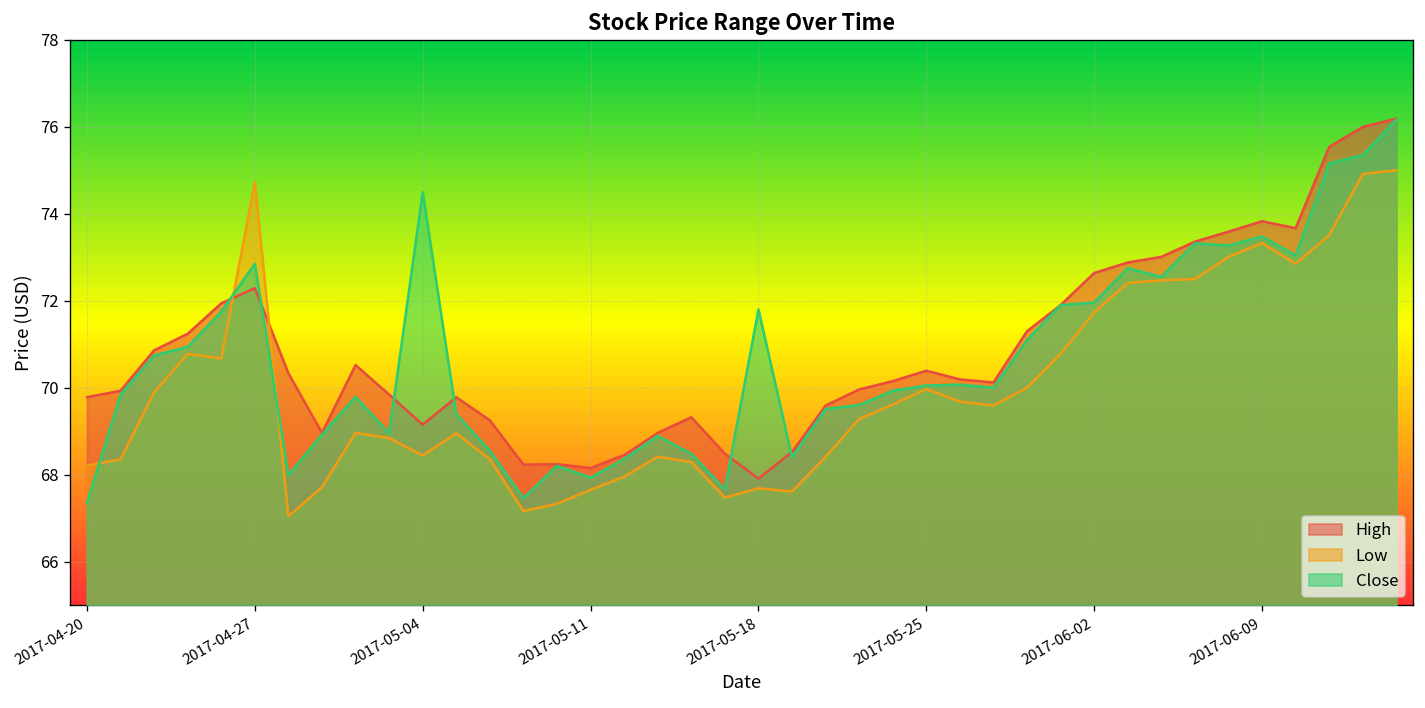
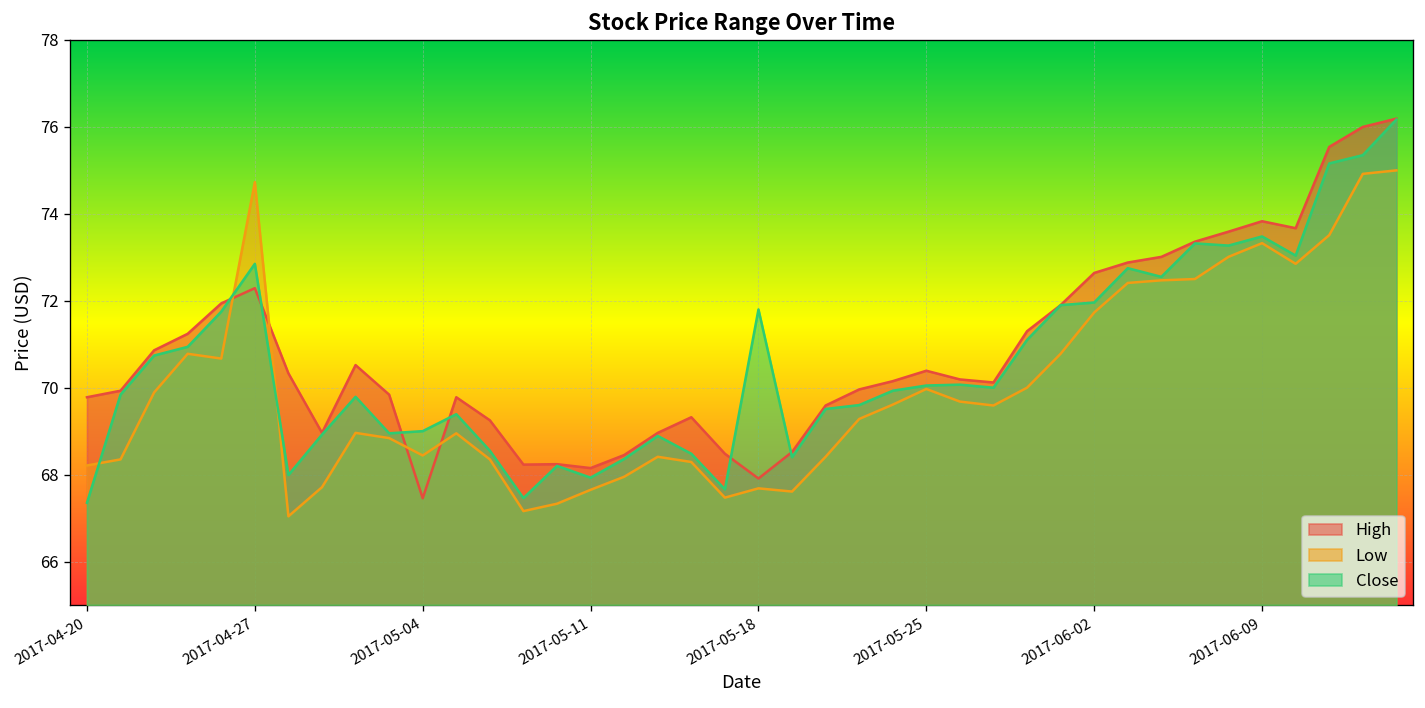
  {
    "High": {
      "2017-04-20": 69.8,
      "2017-04-27": 72.3,
-     "2017-05-04": 69.2,
+     "2017-05-04": 67.5,
      "2017-05-11": 68.2,
      "2017-05-18": 67.9,
      "2017-05-25": 70.4,
      "2017-06-02": 72.6,
      "2017-06-09": 73.8
    },
    "Low": {
      "2017-04-20": 68.2,
      "2017-04-27": 74.7,
      "2017-05-04": 68.4,
      "2017-05-11": 67.7,
      "2017-05-18": 67.7,
      "2017-05-25": 70.0,
      "2017-06-02": 71.7,
      "2017-06-09": 73.3
    },
    "Close": {
      "2017-04-20": 67.4,
      "2017-04-27": 72.8,
-     "2017-05-04": 74.5,
+     "2017-05-04": 69.0,
      "2017-05-11": 67.9,
      "2017-05-18": 71.8,
      "2017-05-25": 70.1,
      "2017-06-02": 72.0,
      "2017-06-09": 73.5
    }
  }
